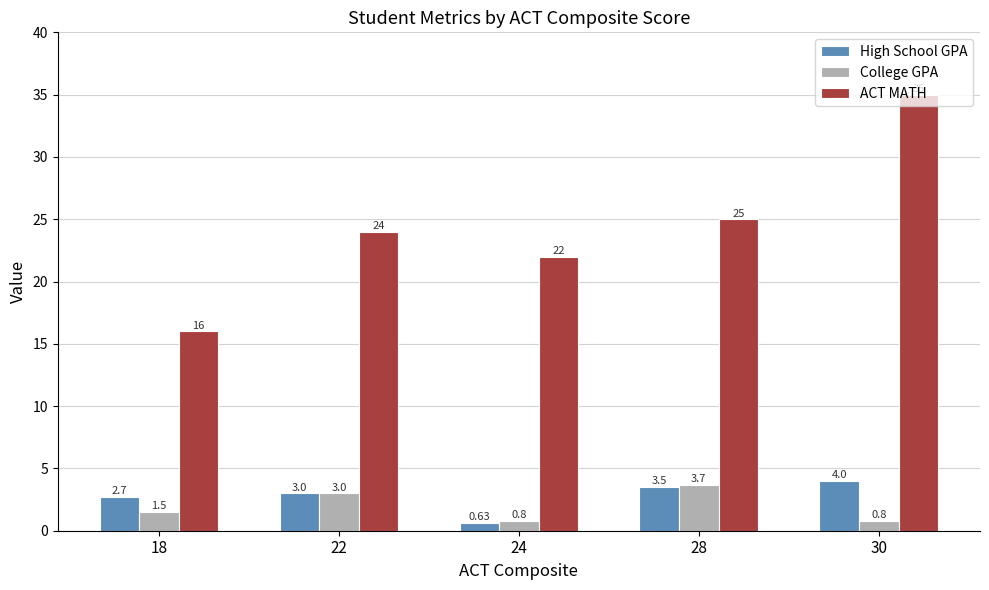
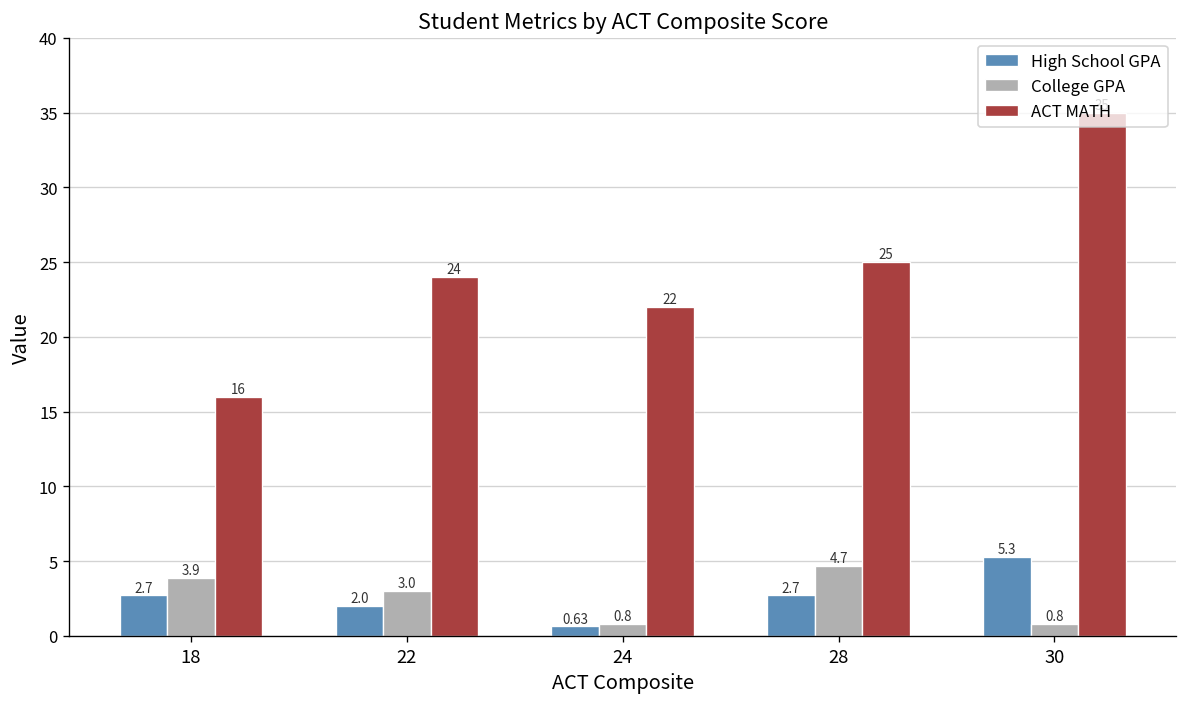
  {
    "High School GPA": {
      "18": 2.7,
-     "22": 3.0,
+     "22": 2.0,
      "24": 0.63,
-     "28": 3.5,
-     "30": 4.0
+     "28": 2.7,
+     "30": 5.3
    },
    "College GPA": {
-     "18": 1.5,
+     "18": 3.9,
      "22": 3.0,
      "24": 0.8,
-     "28": 3.7,
+     "28": 4.7,
      "30": 0.8
    },
    "ACT MATH": {
      "18": 16,
      "22": 24,
      "24": 22,
      "28": 25
    }
  }
